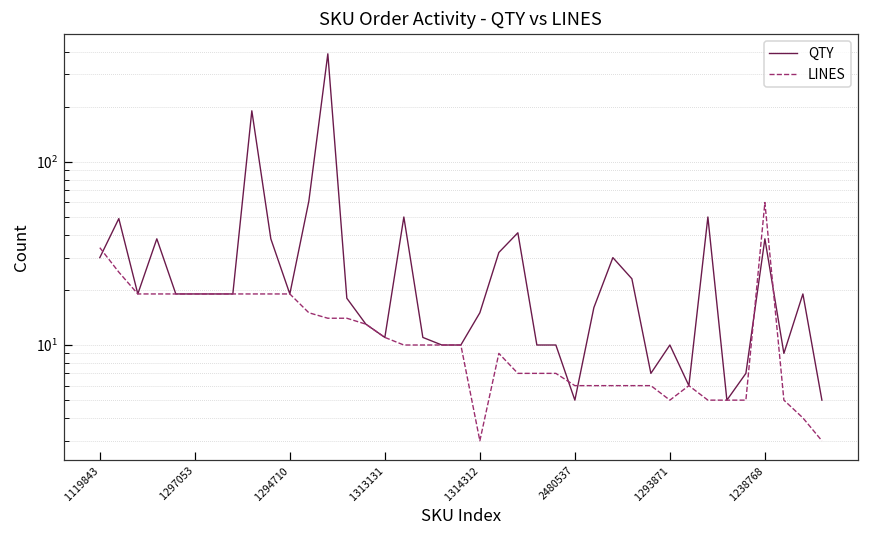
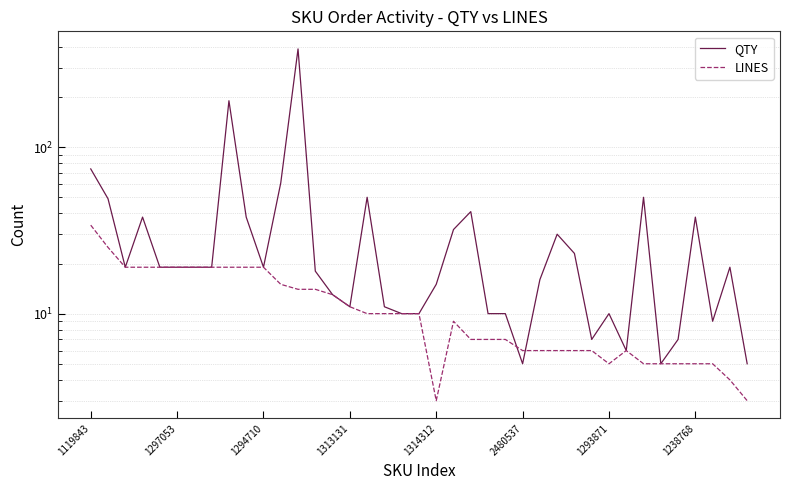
  {
    "QTY": {
-     "1119843": 30,
+     "1119843": 70,
      "1314312": 15,
      "2480537": 5,
      "1293871": 10,
      "1238768": 38
    },
    "LINES": {
      "1119843": 34,
      "1314312": 3,
      "2480537": 6,
      "1293871": 5,
-     "1238768": 60
+     "1238768": 5
    }
  }
